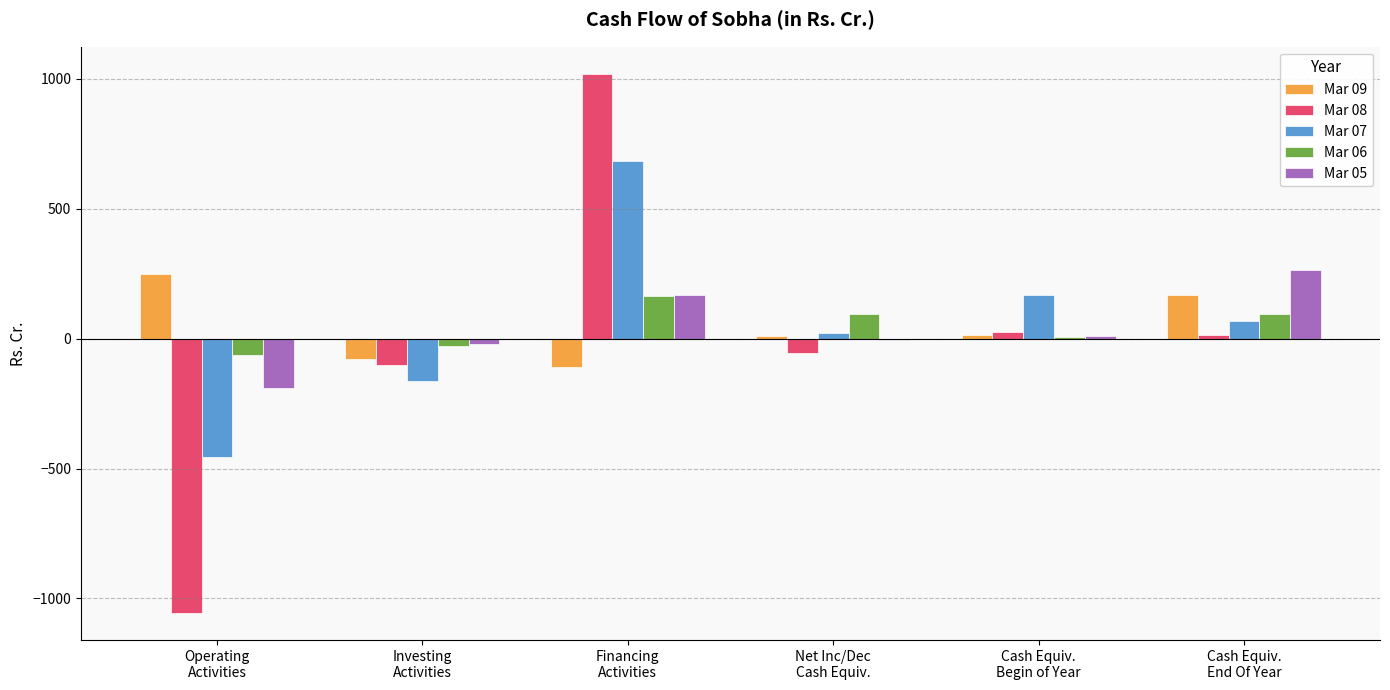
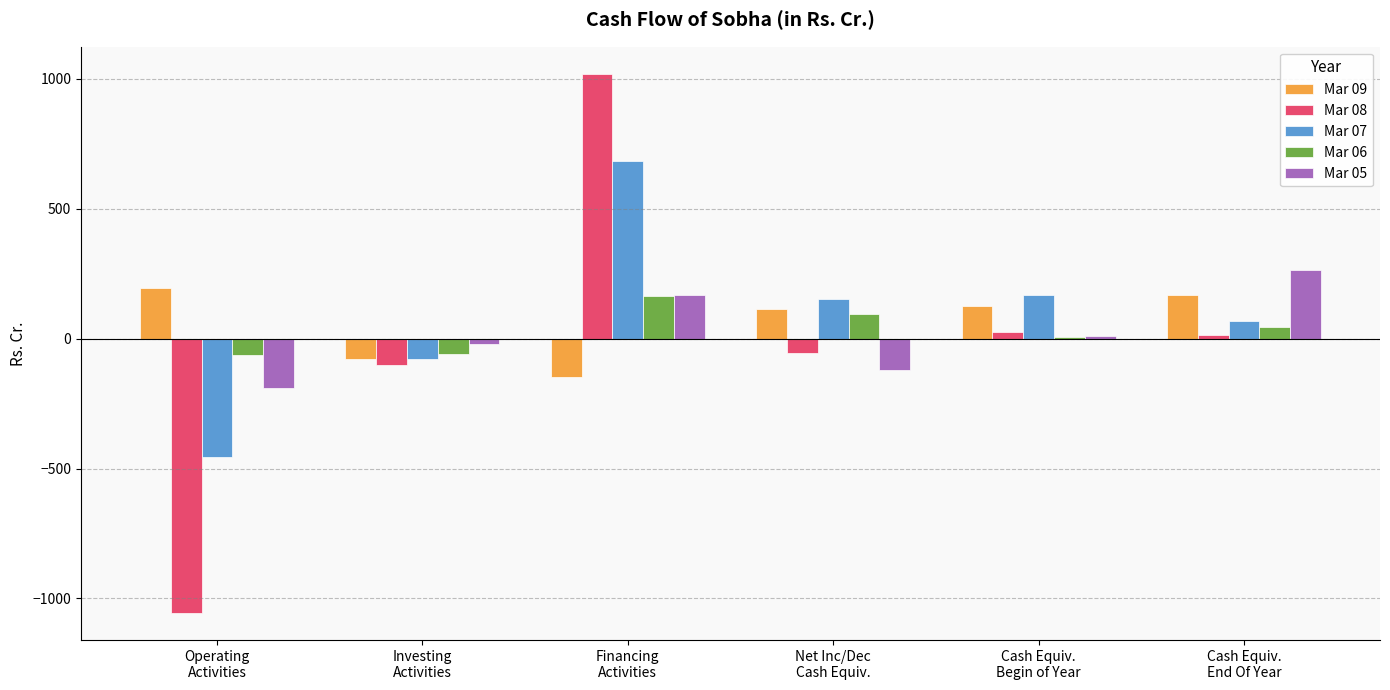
  {
    "Mar 09": {
-     "Operating Activities": 250,
+     "Operating Activities": 200,
      "Investing Activities": -80,
-     "Financing Activities": -110,
-     "Net Inc/Dec Cash Equiv.": 10,
-     "Cash Equiv. Begin of Year": 10,
+     "Financing Activities": -150,
+     "Net Inc/Dec Cash Equiv.": 110,
+     "Cash Equiv. Begin of Year": 120,
      "Cash Equiv. End Of Year": 170
    },
    "Mar 08": {
      "Operating Activities": -1060,
      "Investing Activities": -100,
      "Financing Activities": 1020,
      "Net Inc/Dec Cash Equiv.": -60,
      "Cash Equiv. Begin of Year": 30,
      "Cash Equiv. End Of Year": 10
    },
    "Mar 07": {
      "Operating Activities": -460,
-     "Investing Activities": -160,
+     "Investing Activities": -80,
      "Financing Activities": 680,
-     "Net Inc/Dec Cash Equiv.": 20,
+     "Net Inc/Dec Cash Equiv.": 150,
      "Cash Equiv. Begin of Year": 170,
      "Cash Equiv. End Of Year": 70
    },
    "Mar 06": {
      "Operating Activities": -60,
-     "Investing Activities": -30,
+     "Investing Activities": -60,
      "Financing Activities": 160,
      "Net Inc/Dec Cash Equiv.": 100,
-     "Cash Equiv. End Of Year": 100
+     "Cash Equiv. End Of Year": 40
    },
    "Mar 05": {
      "Operating Activities": -190,
      "Investing Activities": -20,
      "Financing Activities": 170,
-     "Net Inc/Dec Cash Equiv.": 0,
+     "Net Inc/Dec Cash Equiv.": -120,
      "Cash Equiv. Begin of Year": 10,
      "Cash Equiv. End Of Year": 260
    }
  }
